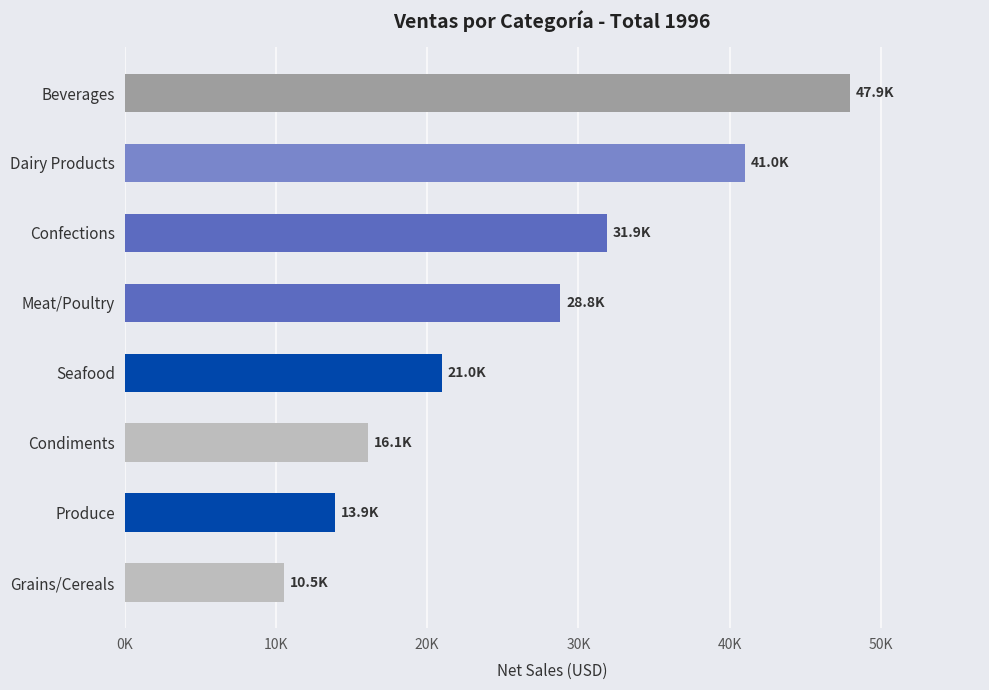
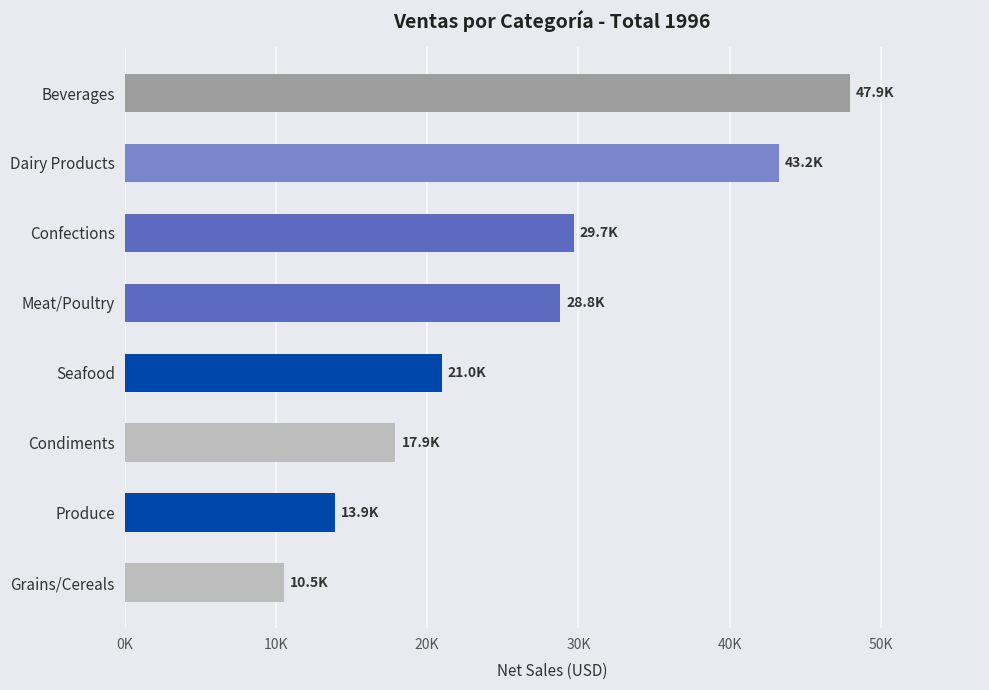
  {
    "Beverages": "47.9K",
-   "Dairy Products": "41.0K",
-   "Confections": "31.9K",
+   "Dairy Products": "43.2K",
+   "Confections": "29.7K",
    "Meat/Poultry": "28.8K",
    "Seafood": "21.0K",
-   "Condiments": "16.1K",
+   "Condiments": "17.9K",
    "Produce": "13.9K",
    "Grains/Cereals": "10.5K"
  }
